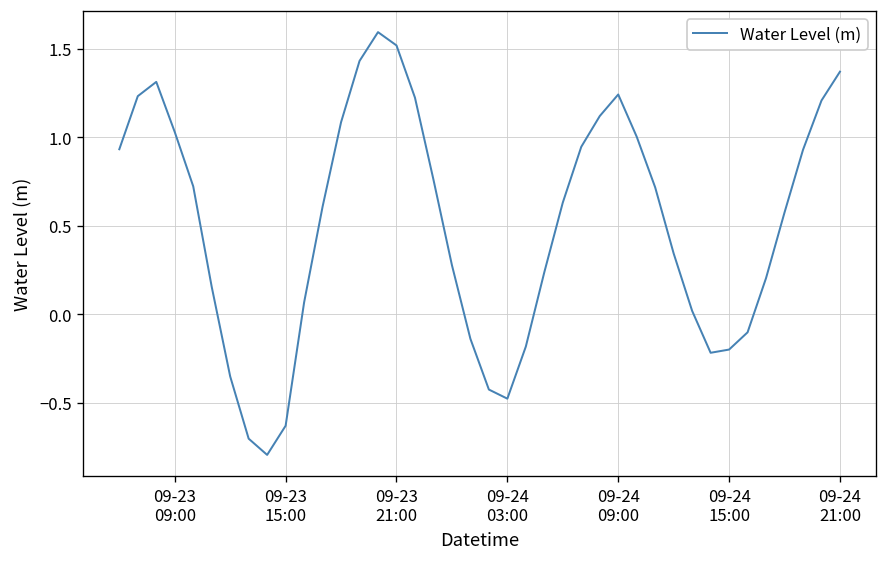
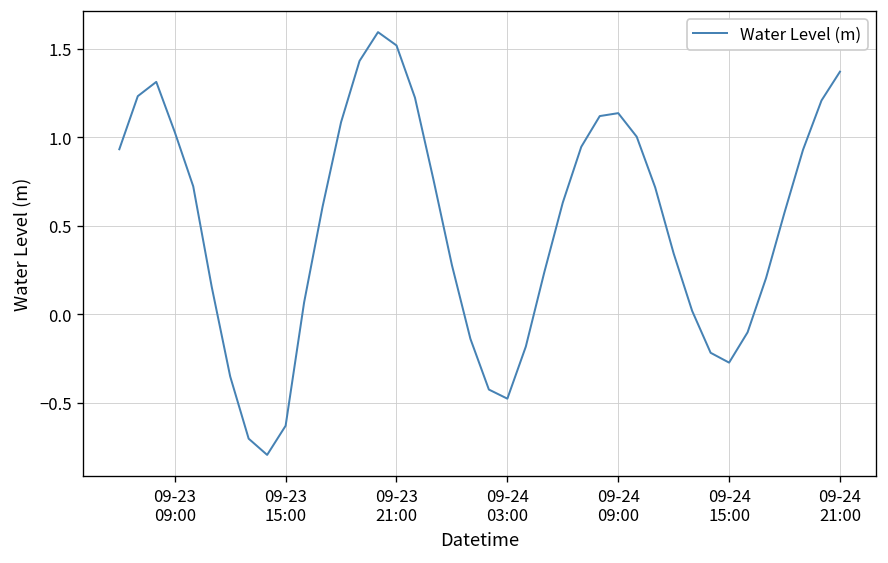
  {
    "09-23 09:00": 1.03,
    "09-23 15:00": -0.63,
    "09-23 21:00": 1.52,
    "09-24 03:00": -0.48,
-   "09-24 09:00": 1.24,
-   "09-24 15:00": -0.20,
+   "09-24 09:00": 1.14,
+   "09-24 15:00": -0.27,
    "09-24 21:00": 1.37
  }
